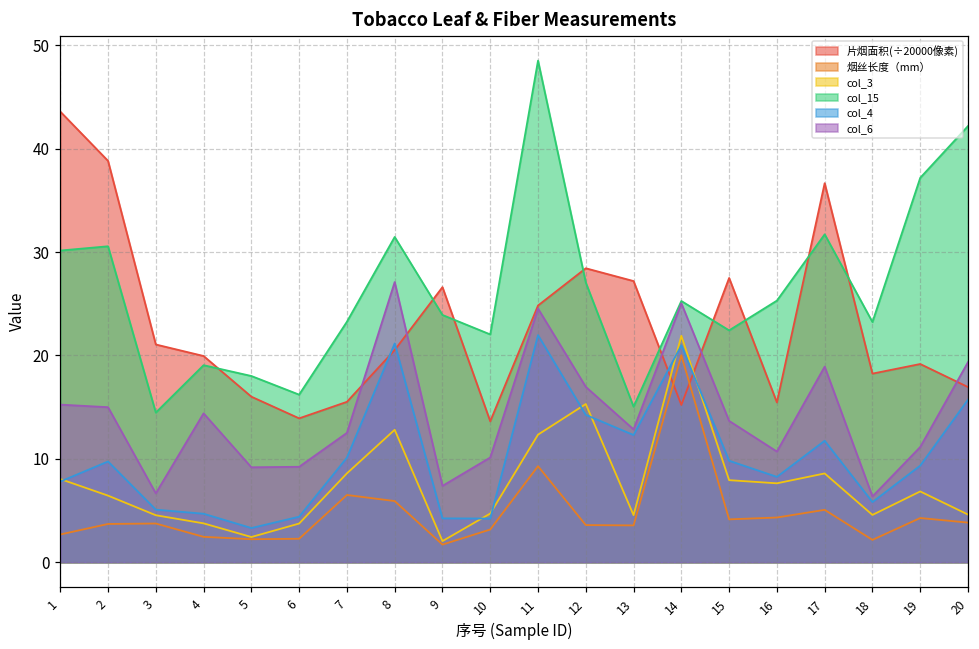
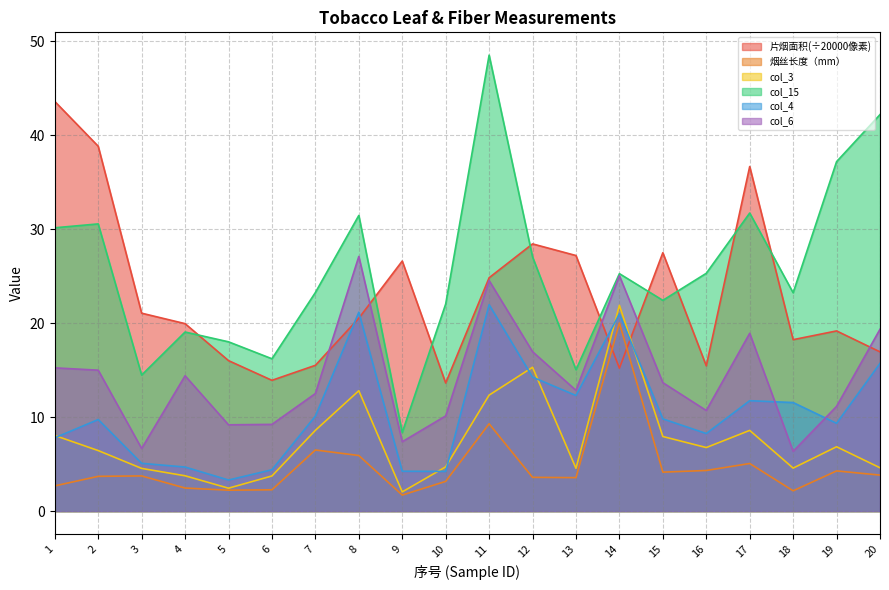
  {
    "col_3": {
      "2": 6,
      "3": 5,
      "4": 4,
      "6": 4,
      "7": 9,
      "8": 13,
      "9": 2,
      "10": 5,
      "11": 12,
      "12": 15,
      "13": 5,
      "14": 22,
      "15": 8,
-     "16": 8,
+     "16": 7,
      "17": 9,
      "18": 5,
      "19": 7,
      "20": 5
    },
    "col_15": {
      "1": 30,
      "2": 31,
      "3": 14,
      "4": 19,
      "5": 18,
      "6": 16,
      "7": 23,
      "8": 31,
-     "9": 24,
+     "9": 8,
      "10": 22,
      "11": 49,
      "12": 27,
      "13": 15,
      "15": 22,
      "16": 25,
      "17": 32,
      "18": 23,
      "19": 37,
      "20": 42
    },
    "col_4": {
      "2": 10,
      "3": 5,
      "4": 5,
      "5": 3,
      "6": 4,
      "7": 10,
      "8": 21,
      "9": 4,
      "10": 4,
      "11": 22,
      "12": 14,
      "13": 12,
      "14": 21,
      "15": 10,
      "16": 8,
      "17": 12,
-     "18": 6,
+     "18": 12,
      "19": 9,
      "20": 16
    },
    "col_6": {
      "1": 15,
      "2": 15,
      "3": 7,
      "4": 14,
      "5": 9,
      "6": 9,
      "7": 13,
      "8": 27,
      "9": 7,
      "10": 10,
      "11": 25,
      "12": 17,
      "13": 13,
      "15": 14,
      "16": 11,
      "17": 19,
      "18": 6,
      "19": 11,
      "20": 19
    }
  }
